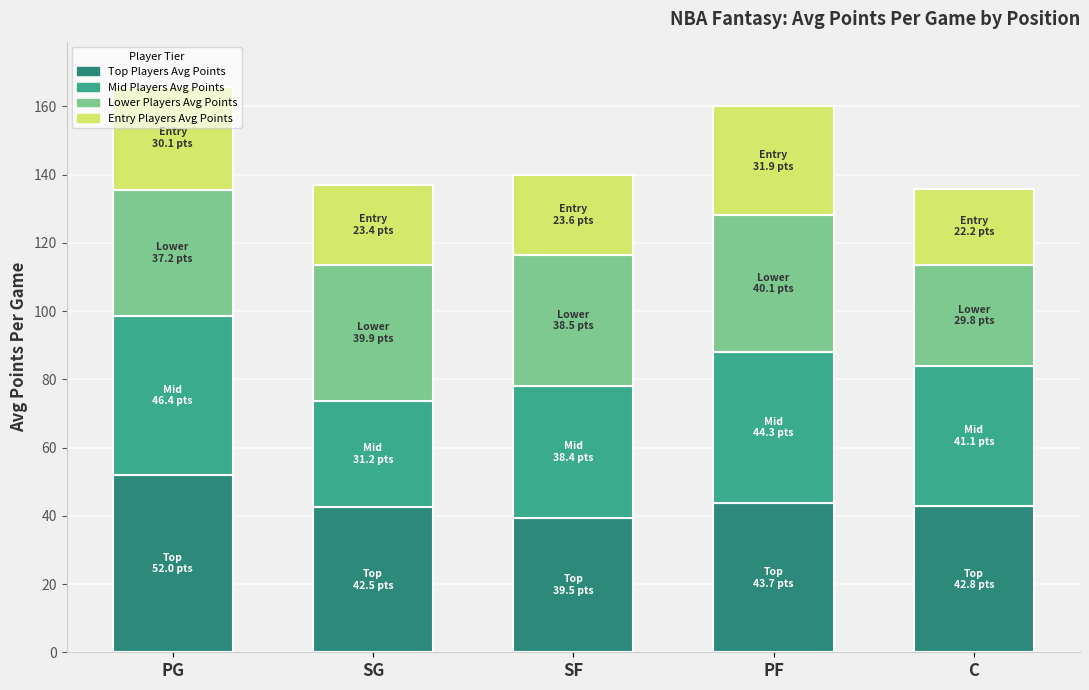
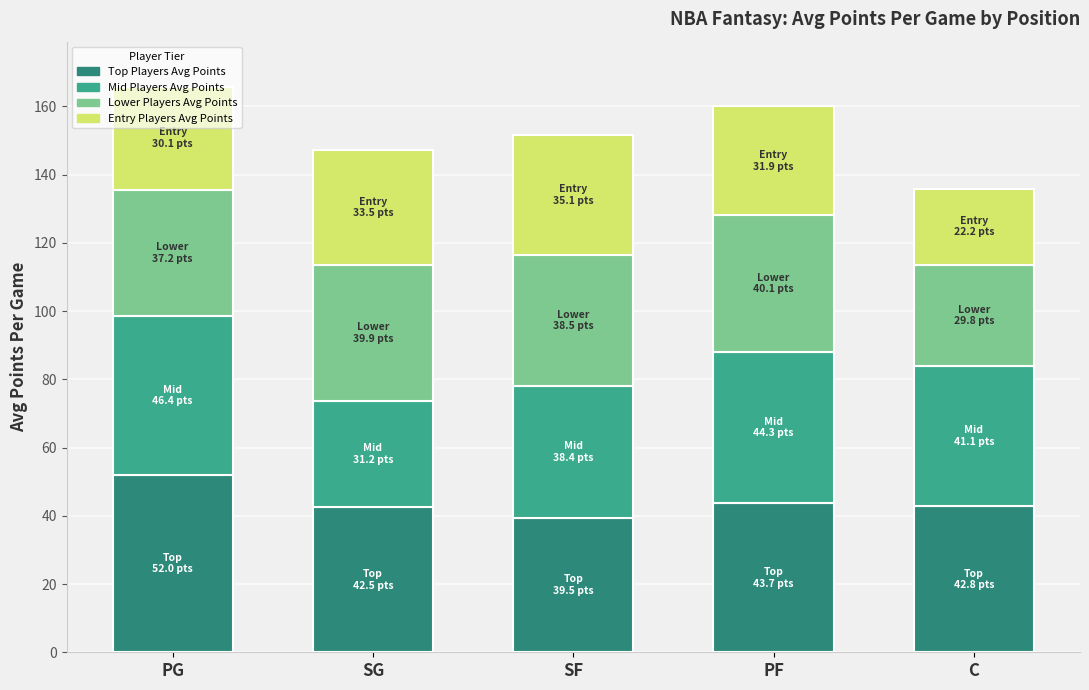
  {
    "Lower Players Avg Points": {
      "PG": 37.2,
      "SG": 39.9,
      "SF": 38.5,
      "PF": 40.1,
      "C": 29.8
    },
    "Entry Players Avg Points": {
-     "SG": 23.4,
-     "SF": 23.6,
+     "SG": 33.5,
+     "SF": 35.1,
      "PF": 31.9,
      "C": 22.2
    }
  }
